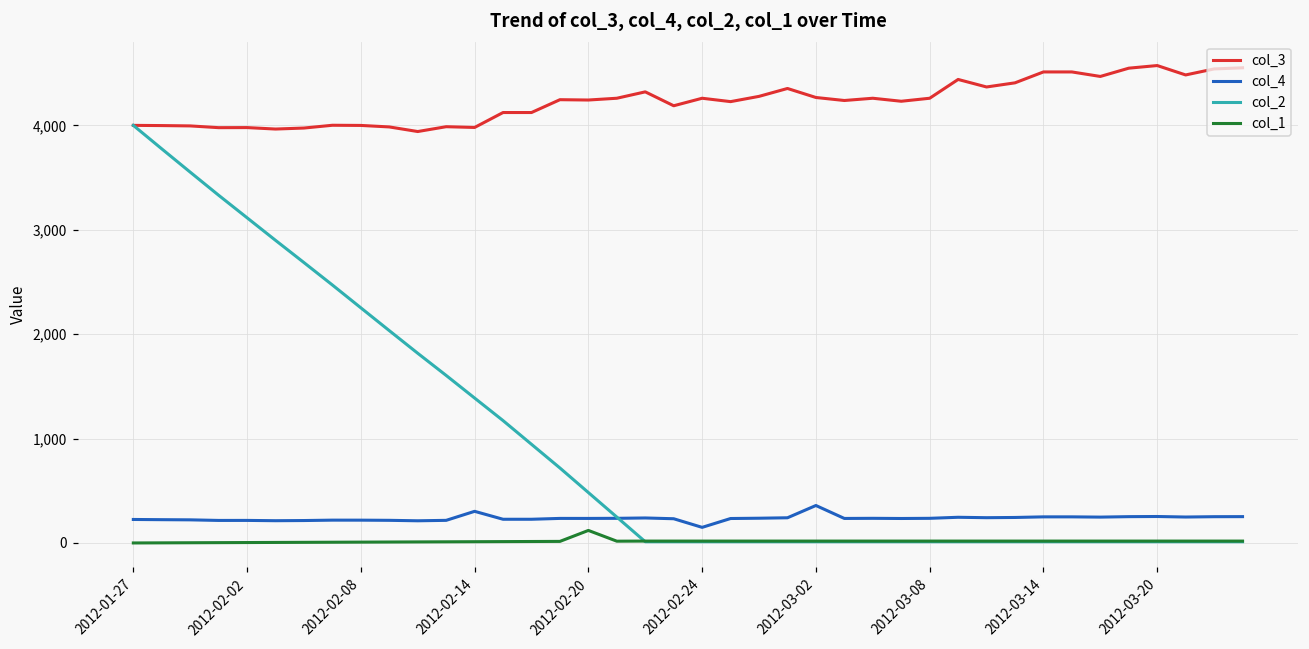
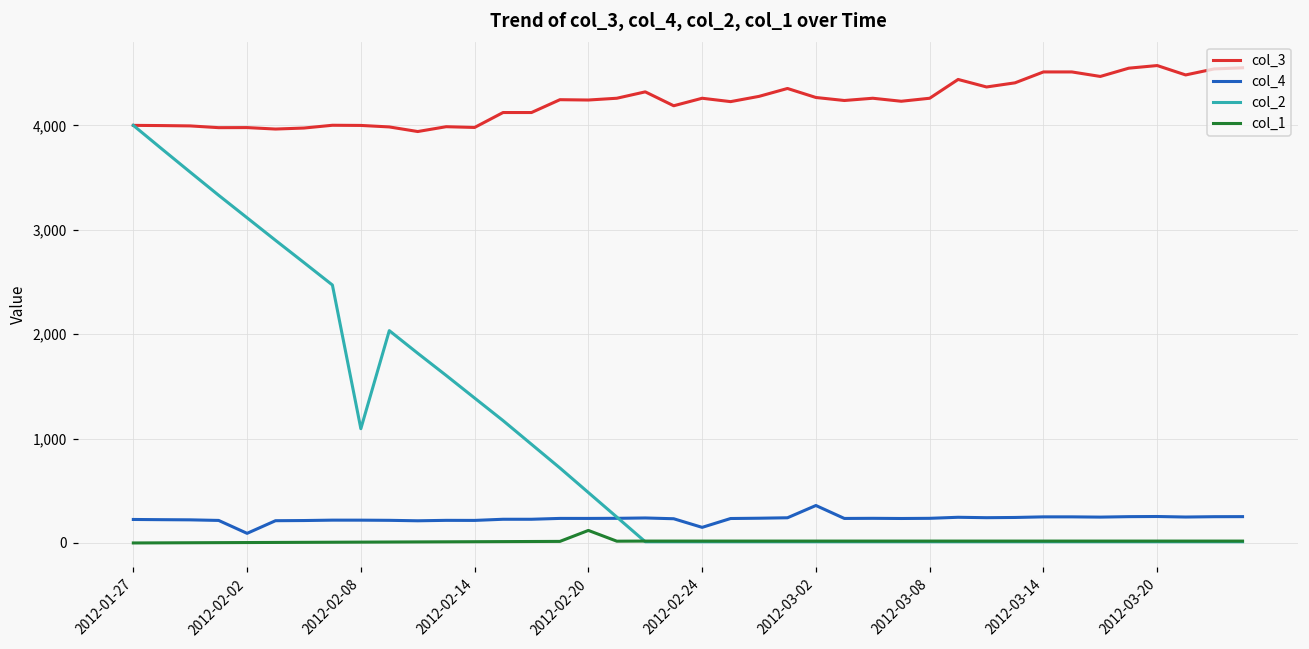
  {
    "col_3": {
      "2012-02-02": "4,000",
      "2012-02-08": "4,000",
      "2012-02-14": "4,000",
      "2012-02-20": "4,200",
      "2012-02-24": "4,300",
      "2012-03-02": "4,300",
      "2012-03-08": "4,300",
      "2012-03-14": "4,500",
      "2012-03-20": "4,600"
    },
    "col_4": {
      "2012-01-27": "200",
-     "2012-02-02": "200",
+     "2012-02-02": "100",
      "2012-02-08": "200",
-     "2012-02-14": "300",
+     "2012-02-14": "200",
      "2012-02-20": "200",
      "2012-02-24": "100",
      "2012-03-02": "400",
      "2012-03-08": "200",
      "2012-03-14": "300",
      "2012-03-20": "300"
    },
    "col_2": {
      "2012-02-02": "3,100",
-     "2012-02-08": "2,300",
+     "2012-02-08": "1,100",
      "2012-02-14": "1,400",
      "2012-02-20": "500"
    },
    "col_1": {
      "2012-01-27": "0",
      "2012-02-02": "0",
      "2012-02-08": "0",
      "2012-02-14": "0",
      "2012-02-20": "100"
    }
  }
